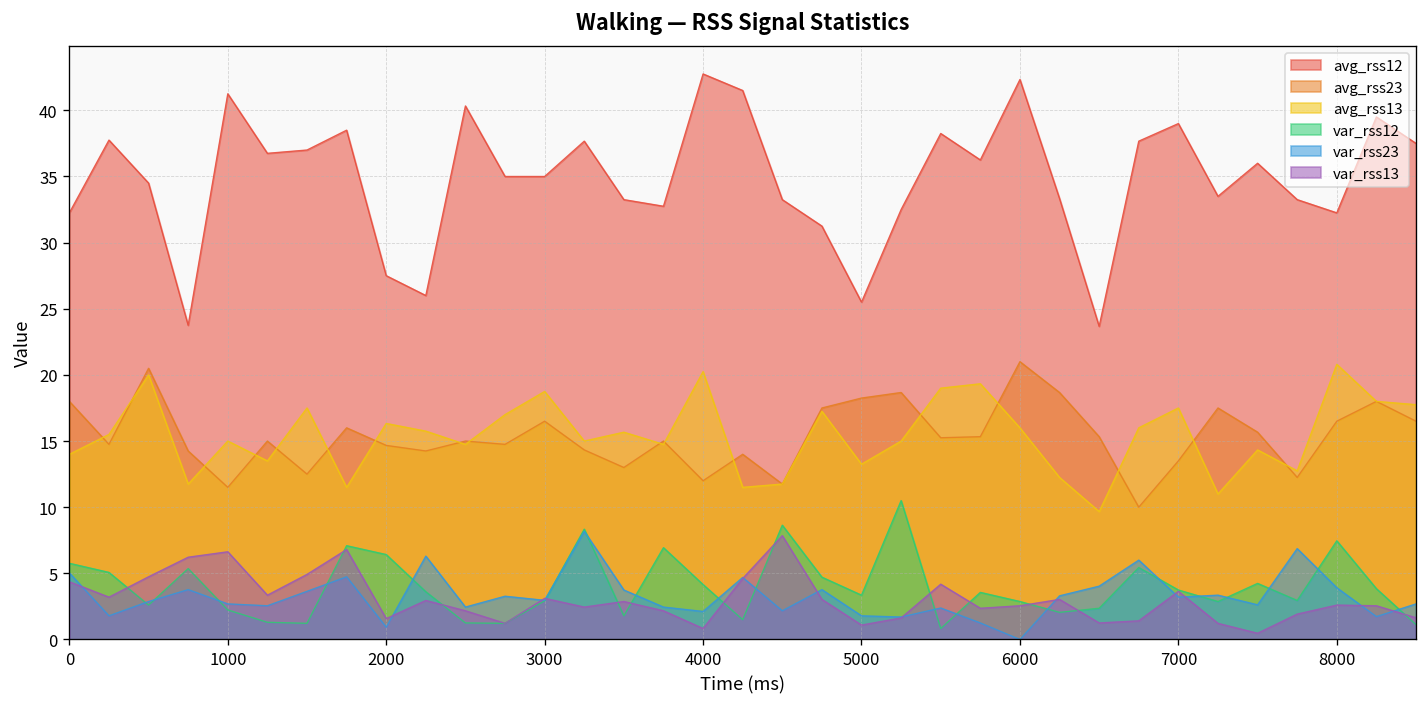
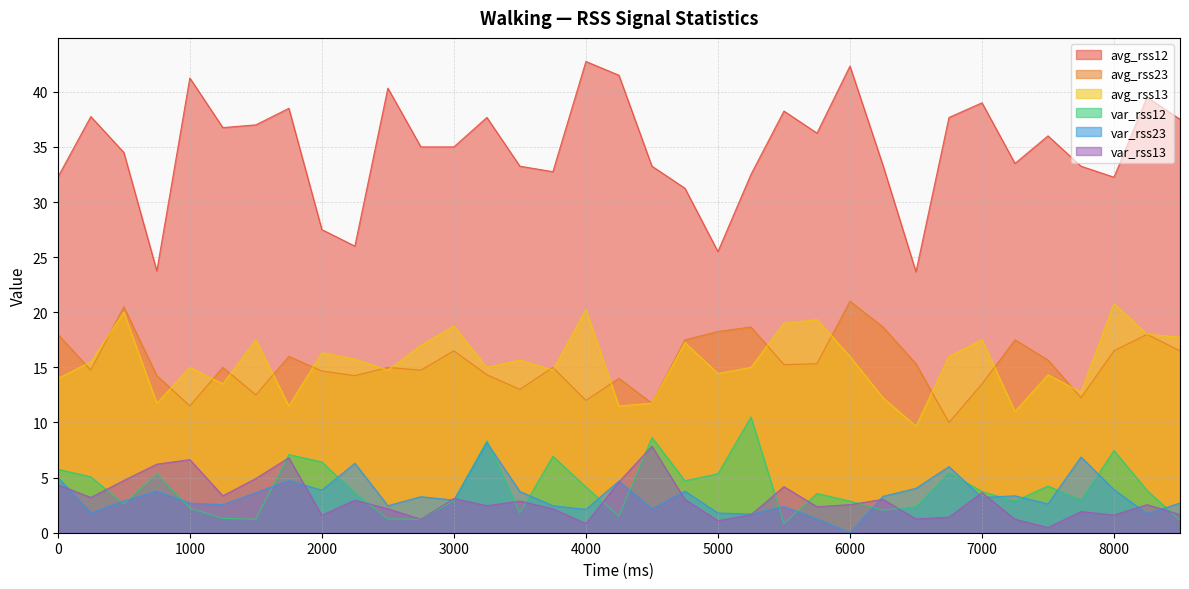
  {
    "avg_rss13": {
      "0": 14.0,
      "1000": 15.0,
      "2000": 16.3,
      "3000": 18.8,
      "4000": 20.3,
-     "5000": 13.3,
+     "5000": 14.5,
      "6000": 16.0,
      "7000": 17.5,
      "8000": 20.8
    },
    "var_rss12": {
      "0": 5.8,
      "1000": 2.2,
      "2000": 6.4,
      "4000": 4.2,
-     "5000": 3.4,
+     "5000": 5.4,
      "6000": 2.9,
      "8000": 7.5
    },
    "var_rss23": {
      "0": 5.0,
      "1000": 2.7,
-     "2000": 0.9,
+     "2000": 3.9,
      "4000": 2.1,
      "5000": 1.8,
      "6000": 0.0,
      "7000": 3.2,
      "8000": 3.9
    },
    "var_rss13": {
      "0": 4.4,
      "1000": 6.6,
      "2000": 1.6,
      "4000": 0.8,
      "5000": 1.1,
      "6000": 2.6,
-     "8000": 2.6
+     "8000": 1.6
    }
  }
